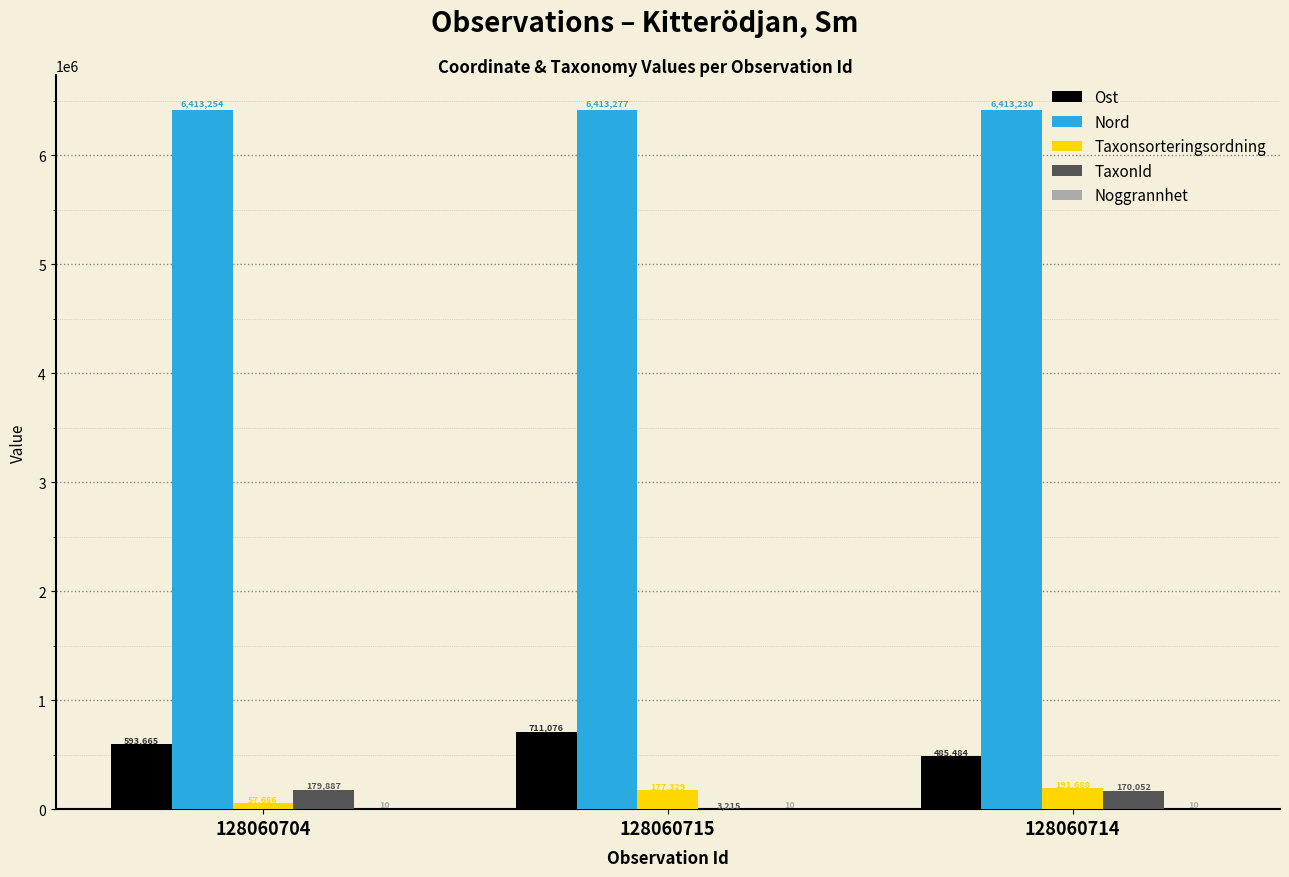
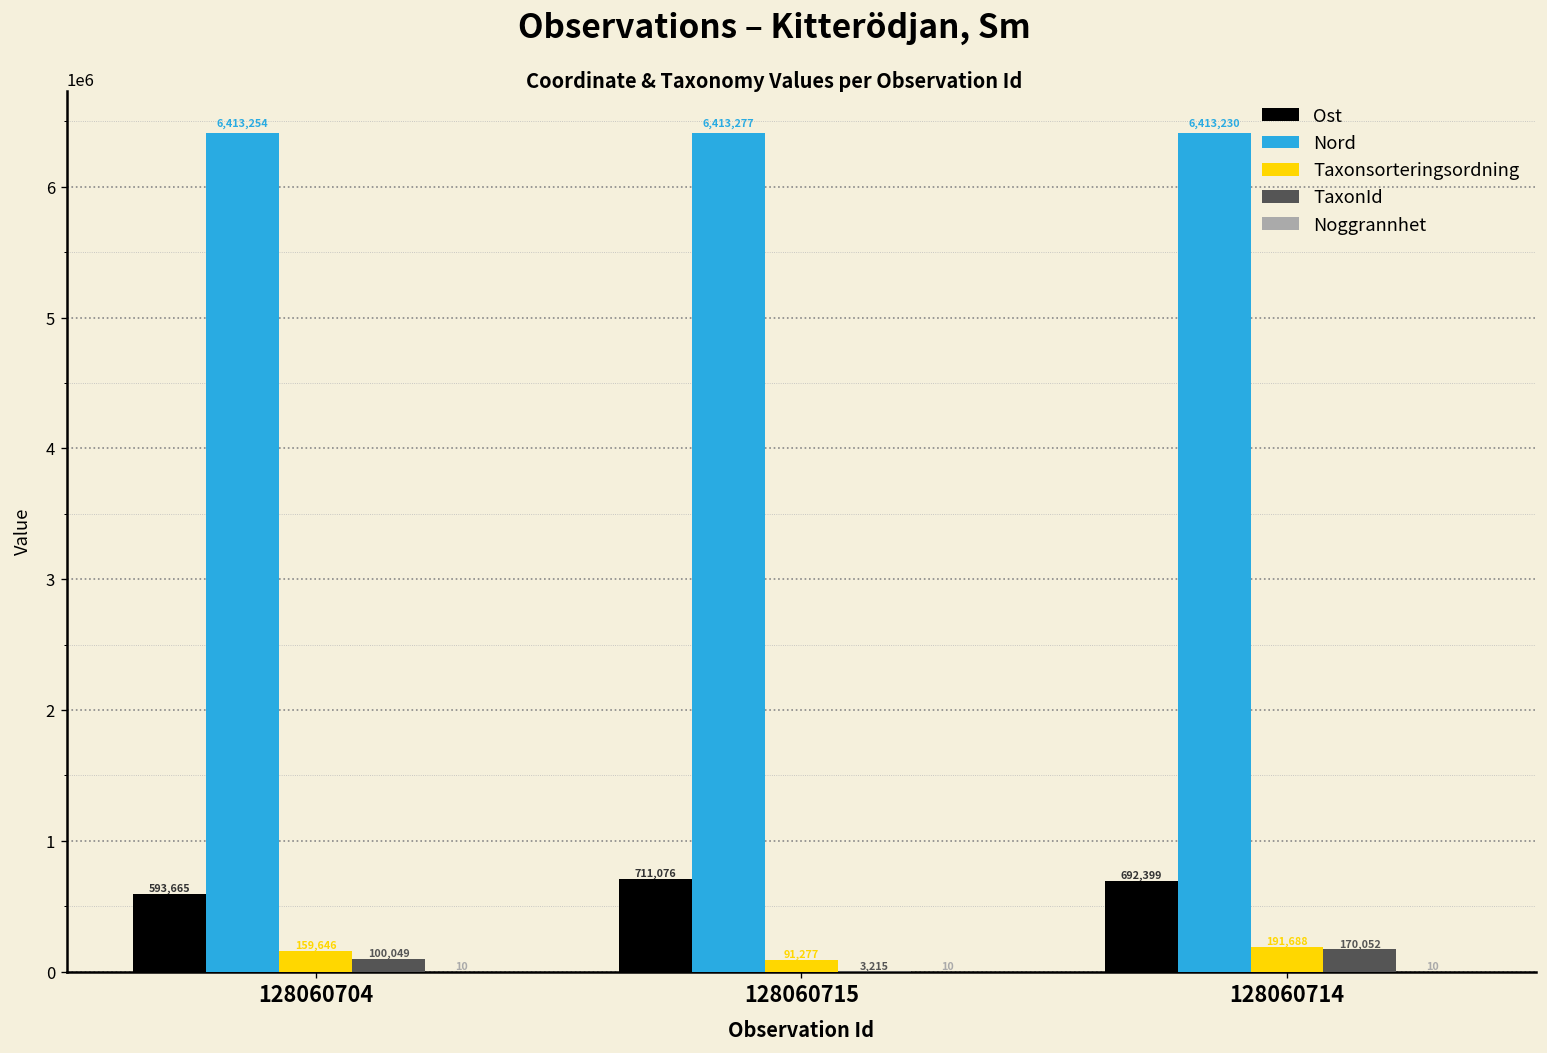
  {
    "Ost": {
      "128060704": "593,665",
      "128060715": "711,076",
-     "128060714": "485,484"
+     "128060714": "692,399"
    },
    "Nord": {
      "128060704": "6,413,254",
      "128060715": "6,413,277",
      "128060714": "6,413,230"
    },
    "Taxonsorteringsordning": {
-     "128060704": "57,686",
-     "128060715": "177,329",
+     "128060704": "159,646",
+     "128060715": "91,277",
      "128060714": "191,688"
    },
    "TaxonId": {
-     "128060704": "179,887",
+     "128060704": "100,049",
      "128060715": "3,215",
      "128060714": "170,052"
    },
    "Noggrannhet": {
      "128060704": "10",
      "128060715": "10",
      "128060714": "10"
    }
  }
